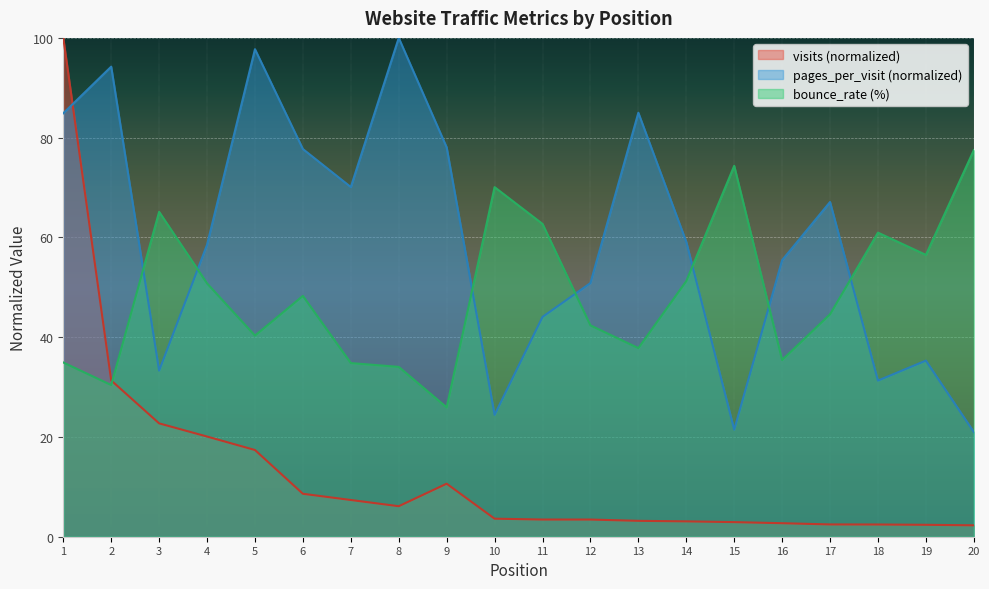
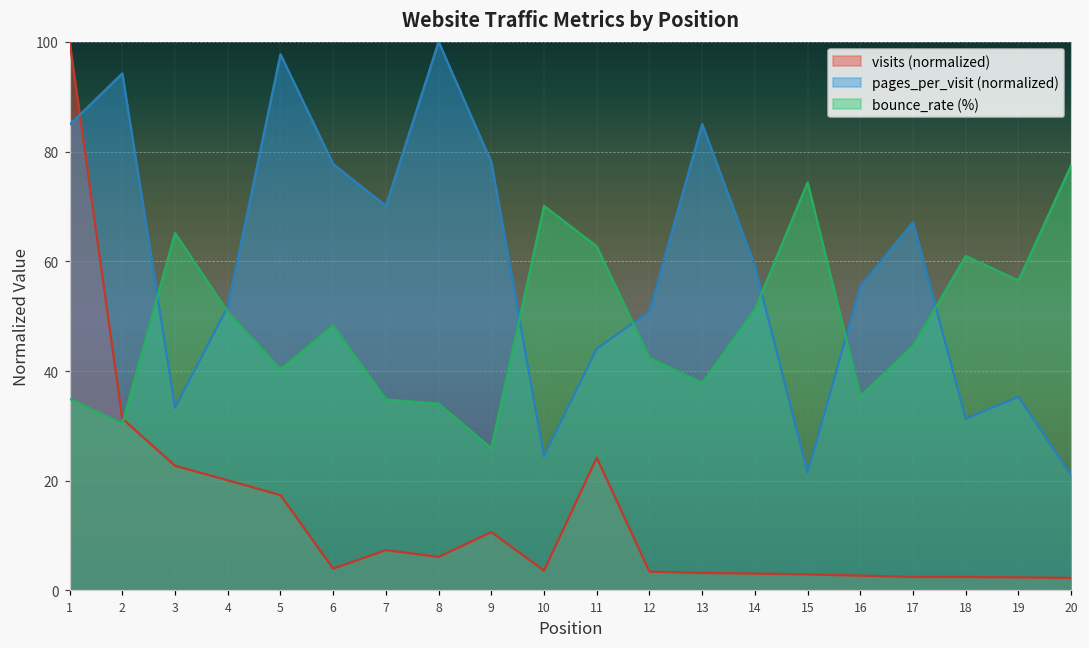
  {
    "visits (normalized)": {
      "1": 100,
      "2": 31,
      "3": 23,
      "4": 20,
      "5": 17,
-     "6": 9,
+     "6": 4,
      "7": 7,
      "8": 6,
      "9": 11,
      "10": 4,
-     "11": 3,
+     "11": 24,
      "12": 3,
      "13": 3,
      "14": 3,
      "15": 3,
      "16": 3,
      "17": 2,
      "18": 2,
      "19": 2,
      "20": 2
    },
    "pages_per_visit (normalized)": {
      "1": 85,
      "2": 94,
      "3": 33,
-     "4": 59,
+     "4": 52,
      "5": 98,
      "6": 78,
      "7": 70,
      "8": 100,
      "9": 78,
      "10": 24,
      "11": 44,
      "12": 51,
      "13": 85,
      "14": 59,
      "15": 21,
      "16": 55,
      "17": 67,
      "18": 31,
      "19": 35,
      "20": 21
    },
    "bounce_rate (%)": {
      "1": 35,
      "2": 30,
      "3": 65,
      "4": 51,
      "5": 40,
      "6": 48,
      "7": 35,
      "8": 34,
      "9": 26,
      "10": 70,
      "11": 63,
      "12": 42,
      "13": 38,
      "14": 51,
      "15": 74,
      "16": 35,
      "17": 45,
      "18": 61,
      "19": 56,
      "20": 77
    }
  }
